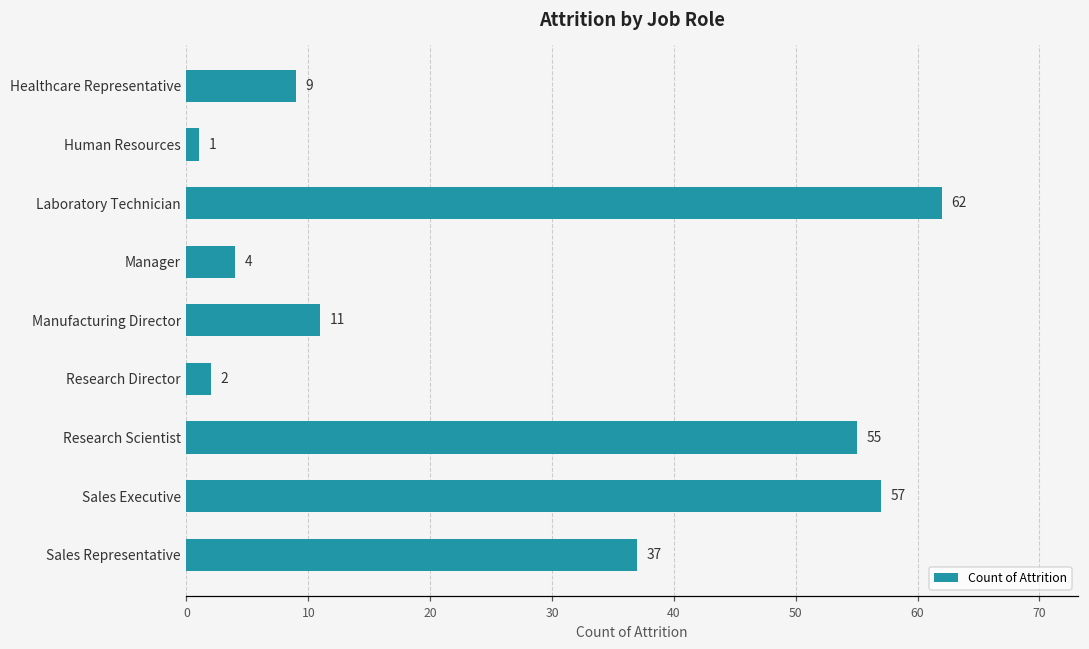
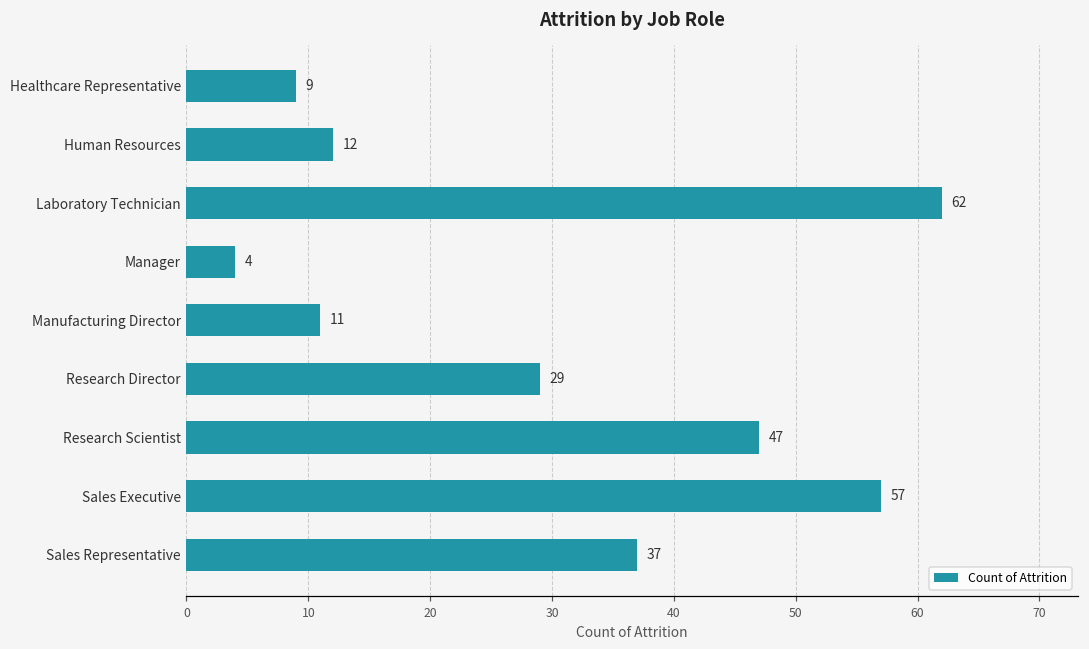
  {
    "Healthcare Representative": 9,
-   "Human Resources": 1,
+   "Human Resources": 12,
    "Laboratory Technician": 62,
    "Manager": 4,
    "Manufacturing Director": 11,
-   "Research Director": 2,
-   "Research Scientist": 55,
+   "Research Director": 29,
+   "Research Scientist": 47,
    "Sales Executive": 57,
    "Sales Representative": 37
  }
